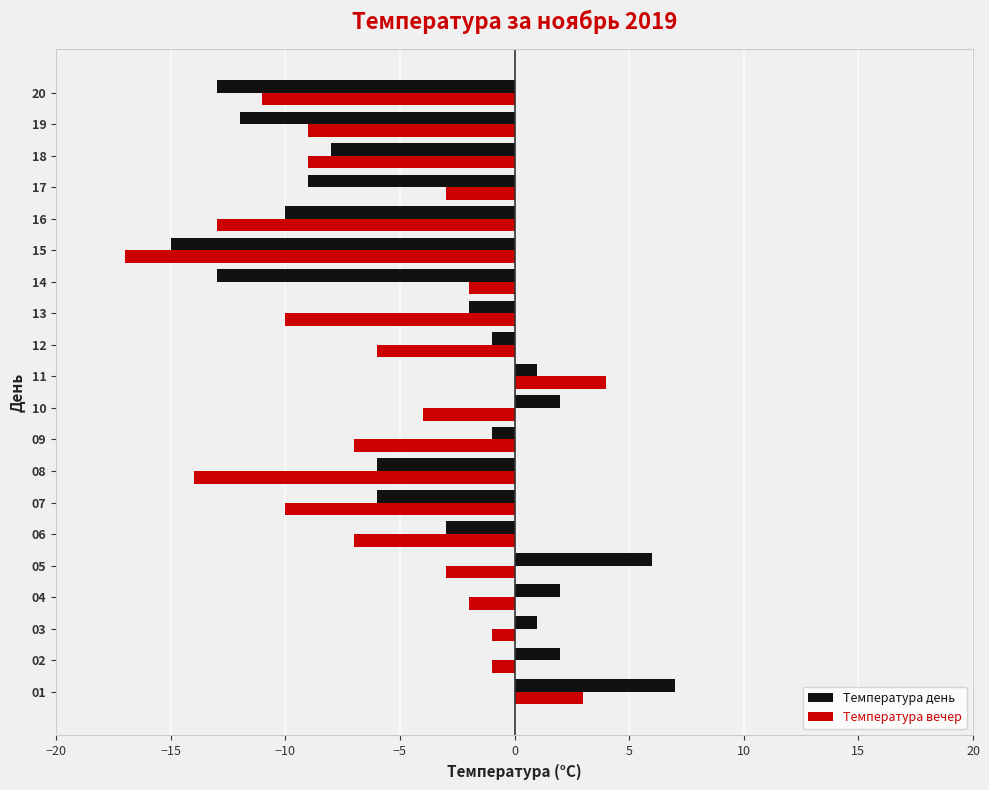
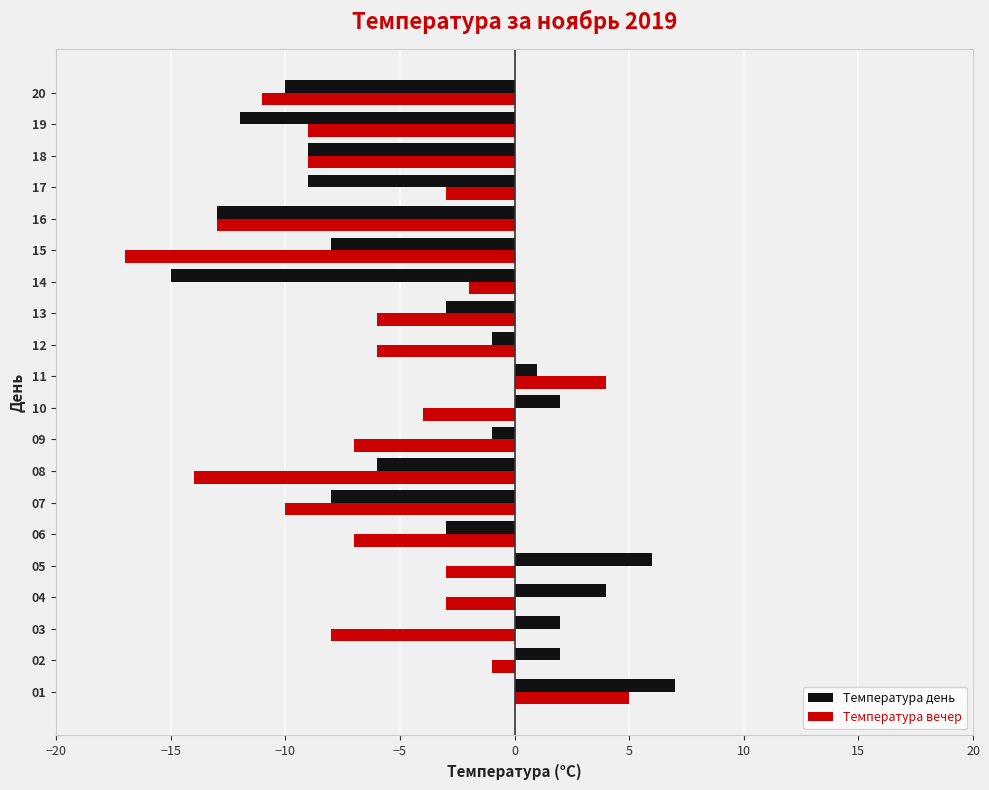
  {
    "Температура день": {
-     "20": -13,
+     "20": -10,
      "19": -12,
-     "18": -8,
+     "18": -9,
      "17": -9,
-     "16": -10,
-     "15": -15,
-     "14": -13,
-     "13": -2,
+     "16": -13,
+     "15": -8,
+     "14": -15,
+     "13": -3,
      "12": -1,
      "11": 1,
      "10": 2,
      "09": -1,
      "08": -6,
-     "07": -6,
+     "07": -8,
      "06": -3,
      "05": 6,
-     "04": 2,
-     "03": 1,
+     "04": 4,
+     "03": 2,
      "02": 2,
      "01": 7
    },
    "Температура вечер": {
      "20": -11,
      "19": -9,
      "18": -9,
      "17": -3,
      "16": -13,
      "15": -17,
      "14": -2,
-     "13": -10,
+     "13": -6,
      "12": -6,
      "11": 4,
      "10": -4,
      "09": -7,
      "08": -14,
      "07": -10,
      "06": -7,
      "05": -3,
-     "04": -2,
-     "03": -1,
+     "04": -3,
+     "03": -8,
      "02": -1,
-     "01": 3
+     "01": 5
    }
  }
